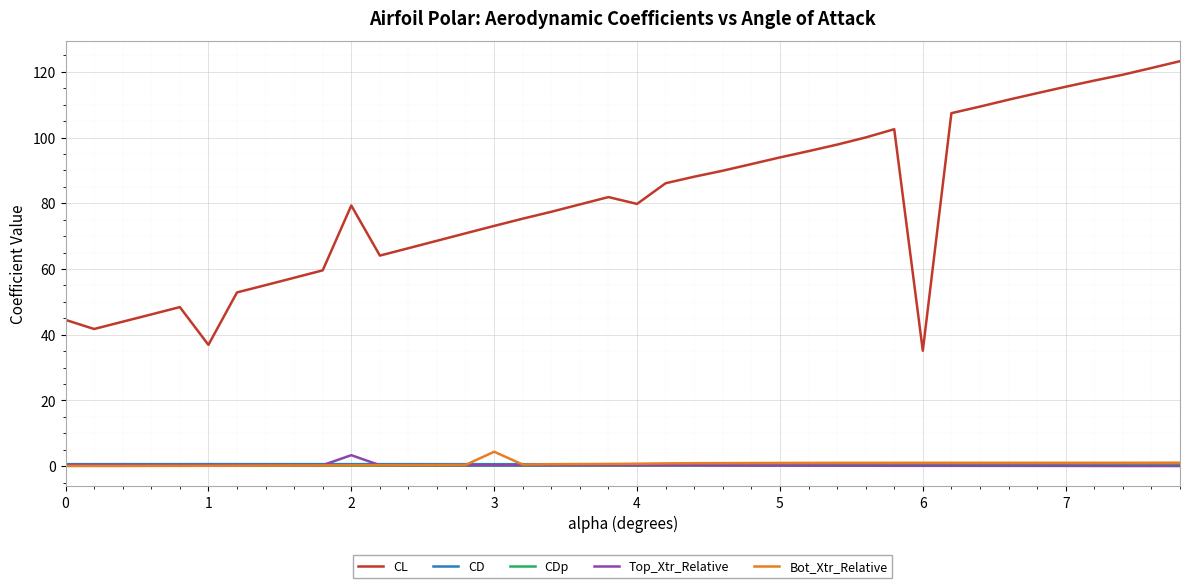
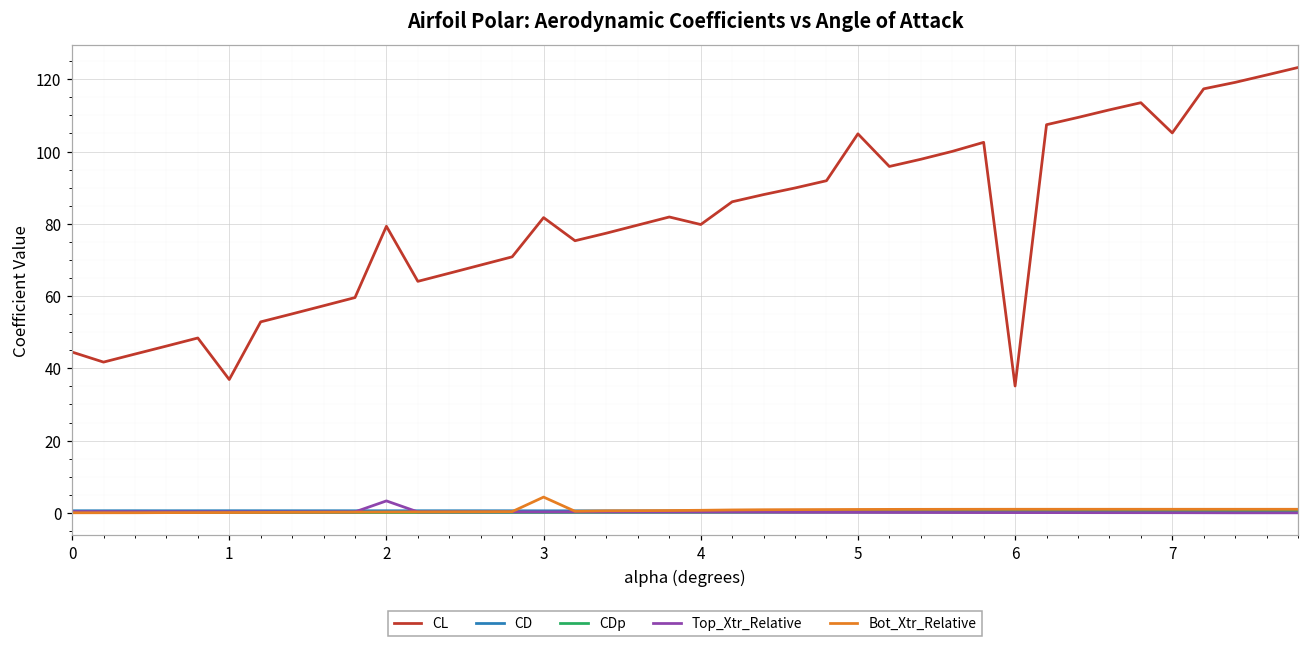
  {
    "CL": {
      "0": 45,
      "1": 37,
      "2": 79,
-     "3": 73,
+     "3": 82,
      "4": 80,
-     "5": 94,
+     "5": 105,
      "6": 35,
-     "7": 115
+     "7": 105
    },
    "Top_Xtr_Relative": {
      "2": 3
    },
    "Bot_Xtr_Relative": {
      "3": 4
    }
  }
